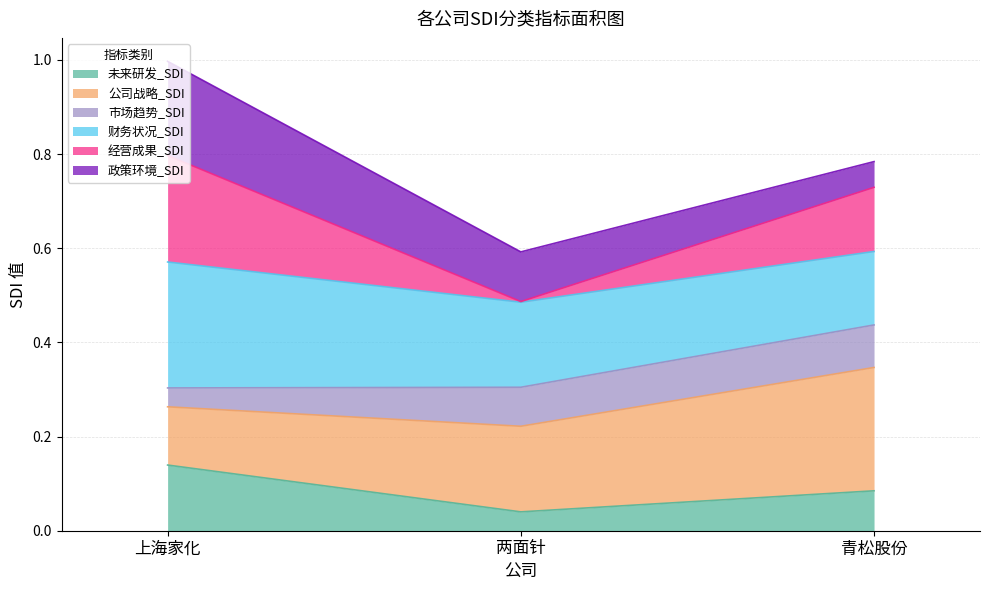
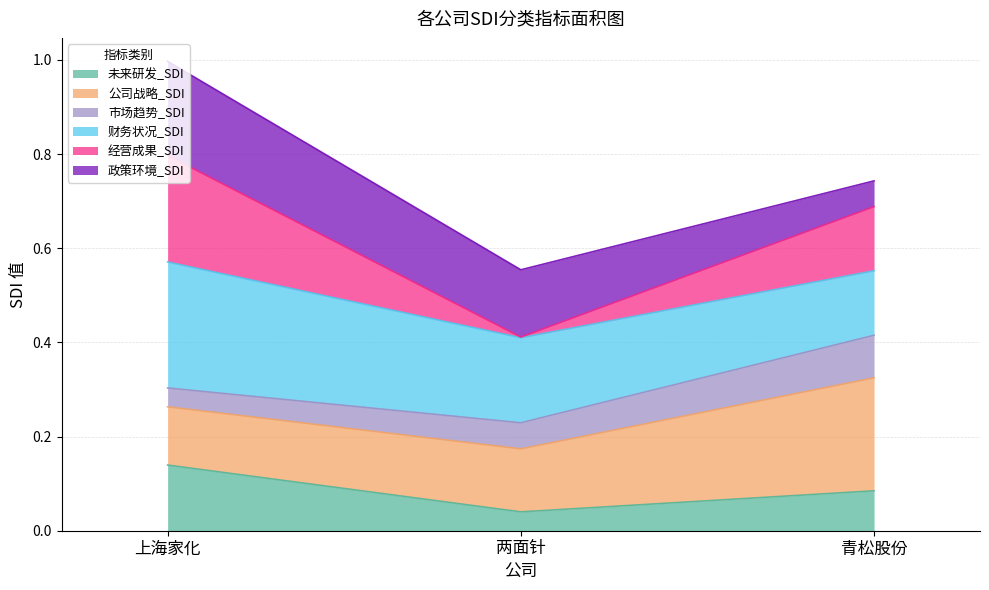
  {
    "未来研发_SDI": {
      "上海家化": 0.14,
      "两面针": 0.04,
      "青松股份": 0.08
    },
    "公司战略_SDI": {
      "上海家化": 0.12,
-     "两面针": 0.18,
-     "青松股份": 0.26
+     "两面针": 0.13,
+     "青松股份": 0.24
    },
    "市场趋势_SDI": {
      "上海家化": 0.04,
-     "两面针": 0.08,
+     "两面针": 0.06,
      "青松股份": 0.09
    },
    "财务状况_SDI": {
      "上海家化": 0.27,
-     "青松股份": 0.16
+     "青松股份": 0.14
    },
    "经营成果_SDI": {
      "青松股份": 0.14
    },
    "政策环境_SDI": {
-     "两面针": 0.11,
+     "两面针": 0.14,
      "青松股份": 0.05
    }
  }
